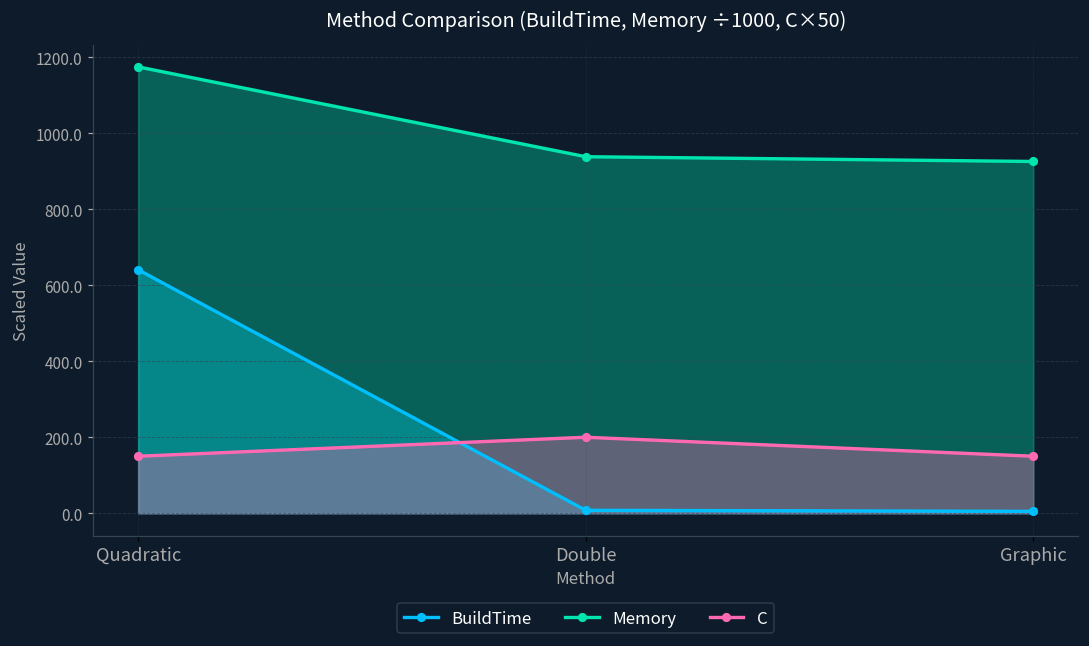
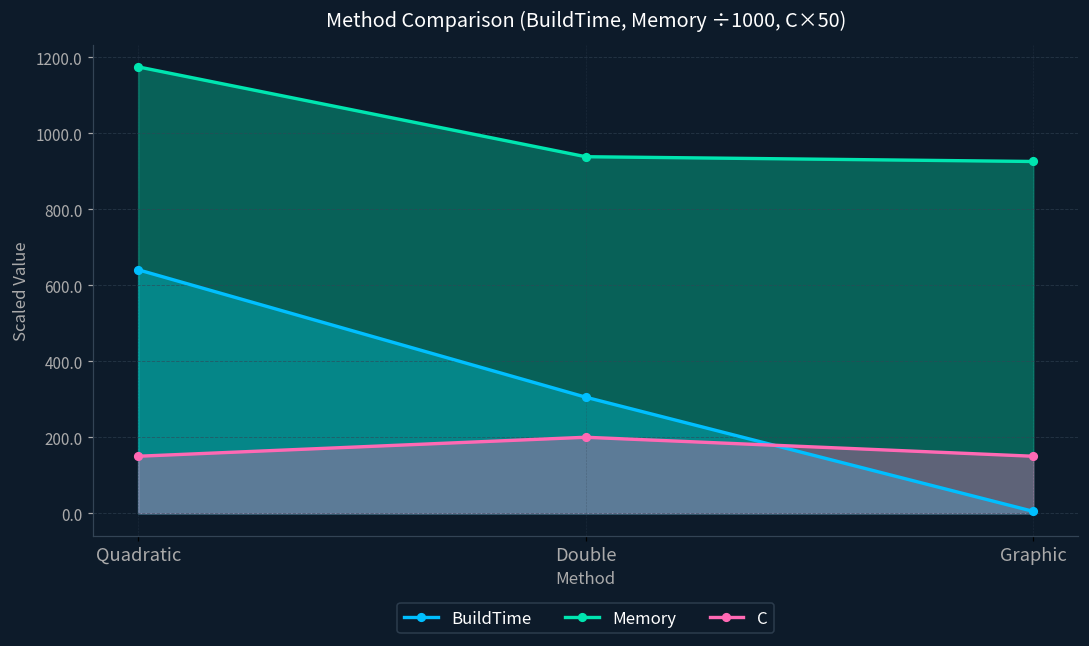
  {
    "BuildTime": {
      "Quadratic": 640,
-     "Double": 10,
+     "Double": 310,
      "Graphic": 0
    },
    "Memory": {
      "Quadratic": 1180,
      "Double": 940,
      "Graphic": 930
    },
    "C": {
      "Quadratic": 150,
      "Double": 200,
      "Graphic": 150
    }
  }
